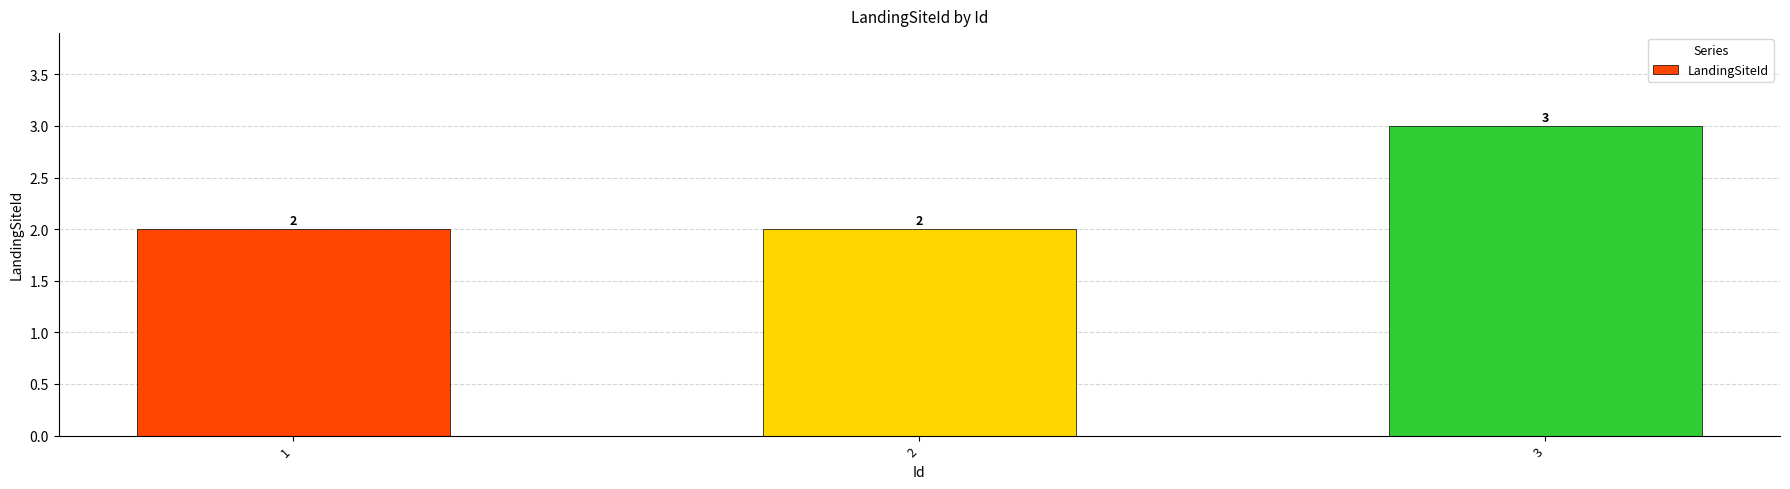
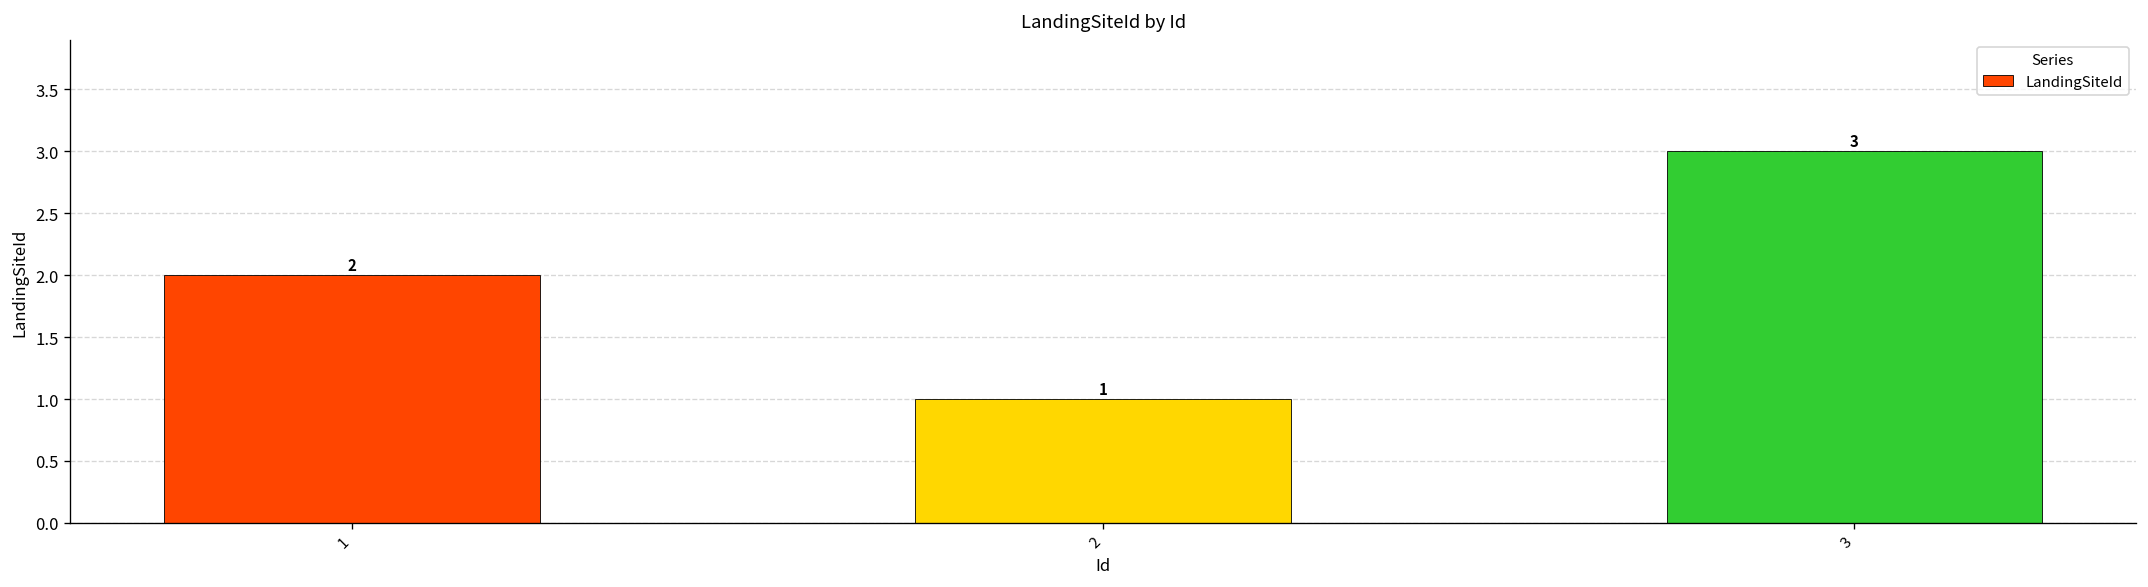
  {
    "1": 2,
-   "2": 2,
+   "2": 1,
    "3": 3
  }
